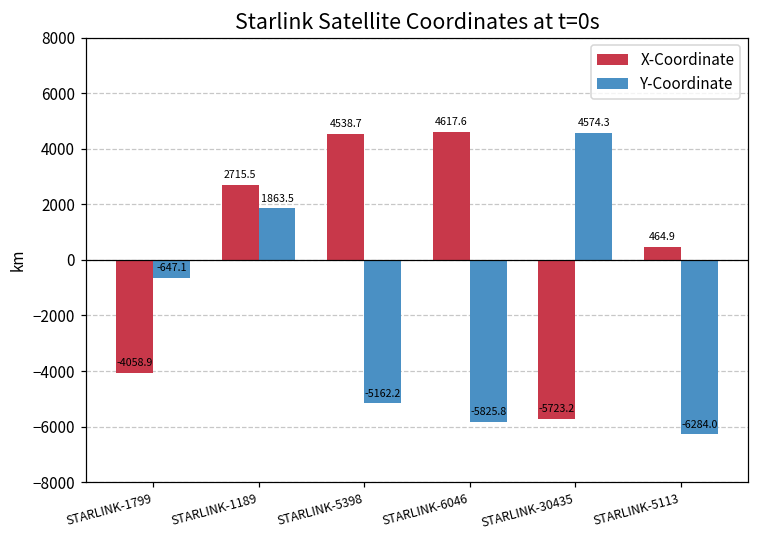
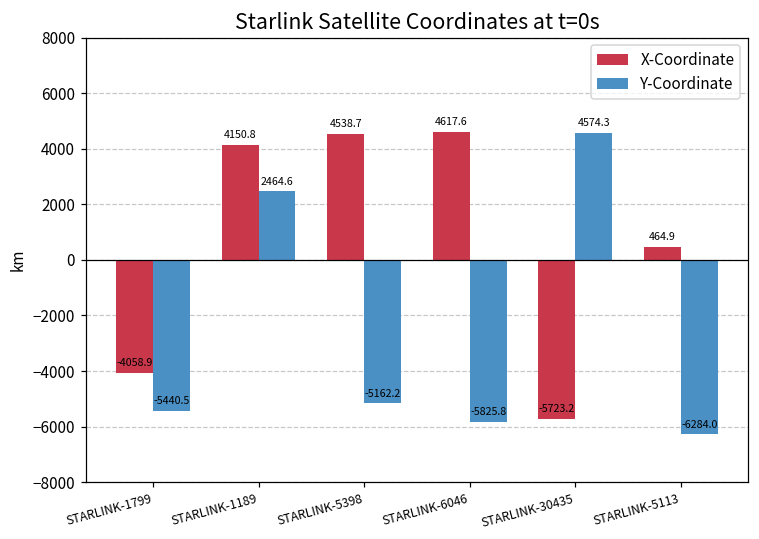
  {
    "X-Coordinate": {
      "STARLINK-1799": -4058.9,
-     "STARLINK-1189": 2715.5,
+     "STARLINK-1189": 4150.8,
      "STARLINK-5398": 4538.7,
      "STARLINK-6046": 4617.6,
      "STARLINK-30435": -5723.2,
      "STARLINK-5113": 464.9
    },
    "Y-Coordinate": {
-     "STARLINK-1799": -647.1,
-     "STARLINK-1189": 1863.5,
+     "STARLINK-1799": -5440.5,
+     "STARLINK-1189": 2464.6,
      "STARLINK-5398": -5162.2,
      "STARLINK-6046": -5825.8,
      "STARLINK-30435": 4574.3,
      "STARLINK-5113": -6284.0
    }
  }
